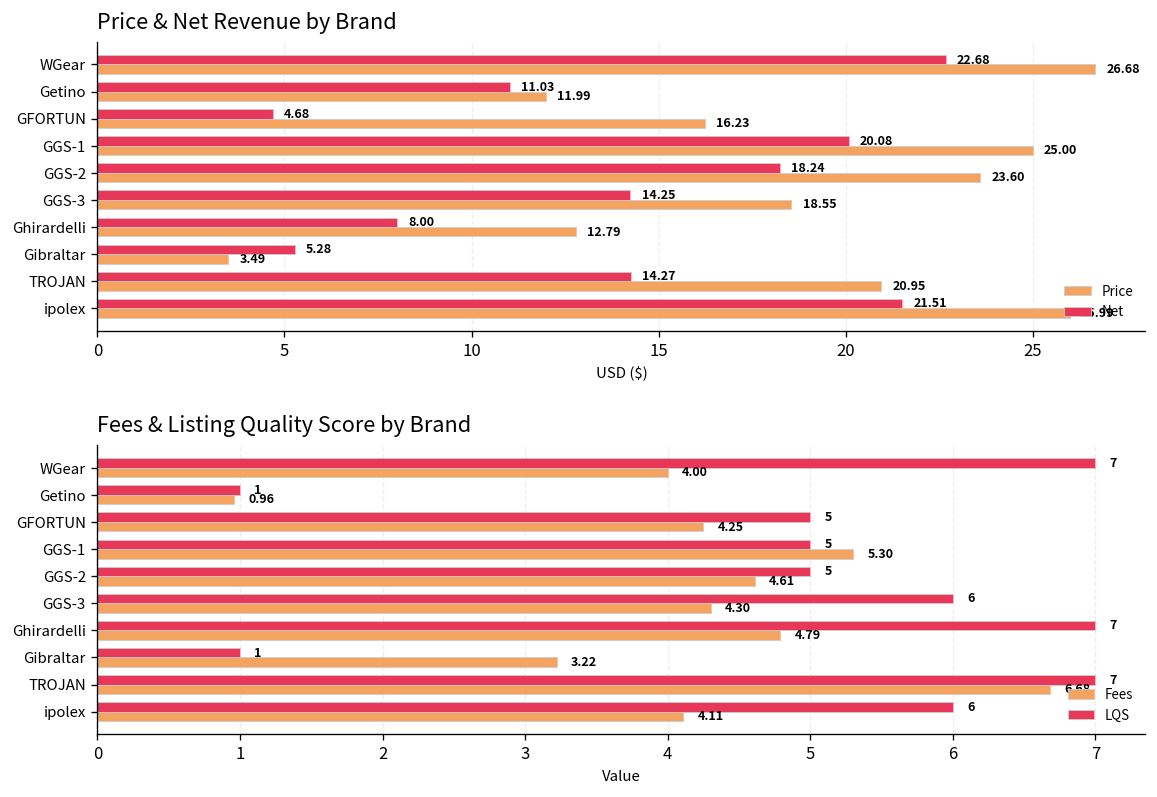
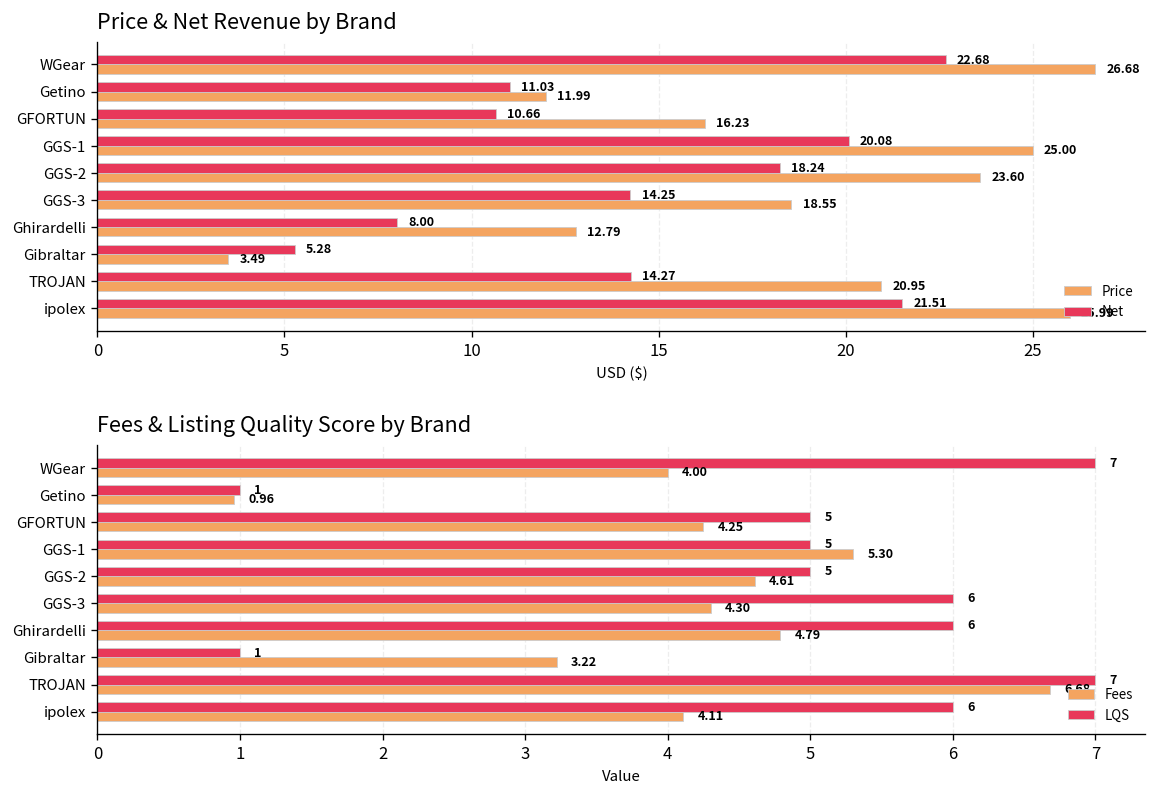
  {
    "Price & Net Revenue by Brand": {
      "Price": {
        "WGear": 26.68,
        "Getino": 11.99,
        "GFORTUN": 16.23,
        "GGS-1": 25.00,
        "GGS-2": 23.60,
        "GGS-3": 18.55,
        "Ghirardelli": 12.79,
        "Gibraltar": 3.49,
        "TROJAN": 20.95,
        "ipolex": 25.99
      },
      "Net": {
        "WGear": 22.68,
        "Getino": 11.03,
-       "GFORTUN": 4.68,
+       "GFORTUN": 10.66,
        "GGS-1": 20.08,
        "GGS-2": 18.24,
        "GGS-3": 14.25,
        "Ghirardelli": 8.00,
        "Gibraltar": 5.28,
        "TROJAN": 14.27,
        "ipolex": 21.51
      }
    },
    "Fees & Listing Quality Score by Brand": {
      "Fees": {
        "WGear": 4.00,
        "Getino": 0.96,
        "GFORTUN": 4.25,
        "GGS-1": 5.30,
        "GGS-2": 4.61,
        "GGS-3": 4.30,
        "Ghirardelli": 4.79,
        "Gibraltar": 3.22,
        "TROJAN": 6.68,
        "ipolex": 4.11
      },
      "LQS": {
        "WGear": 7,
        "GFORTUN": 5,
        "GGS-1": 5,
        "GGS-2": 5,
        "GGS-3": 6,
-       "Ghirardelli": 7,
+       "Ghirardelli": 6,
        "Gibraltar": 1,
        "TROJAN": 7,
        "ipolex": 6
      }
    }
  }
